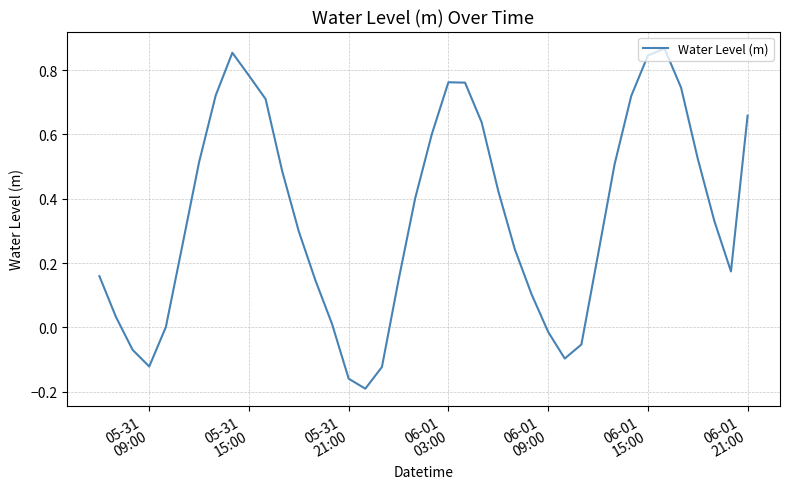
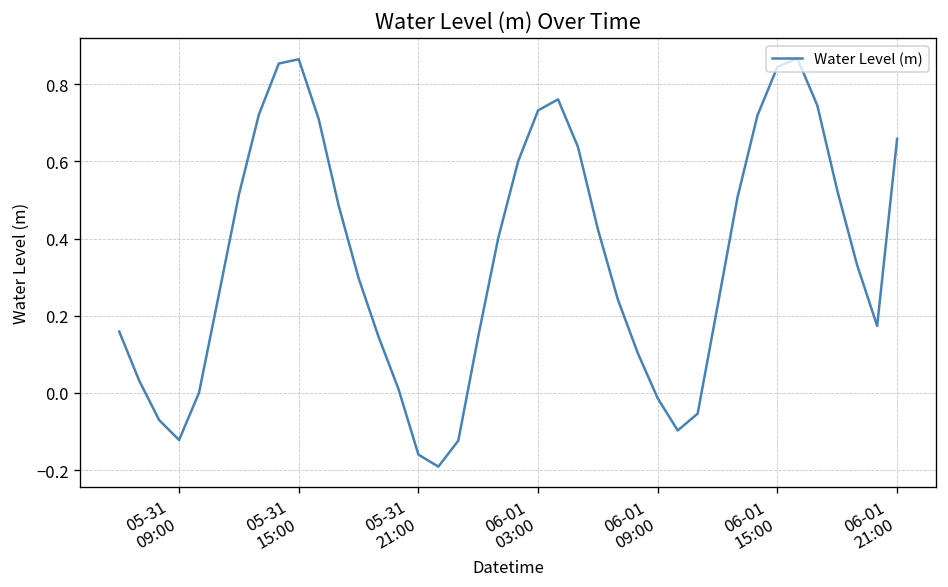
  {
    "05-31 09:00": -0.12,
-   "05-31 15:00": 0.78,
+   "05-31 15:00": 0.87,
    "05-31 21:00": -0.16,
-   "06-01 03:00": 0.76,
+   "06-01 03:00": 0.73,
    "06-01 09:00": -0.01,
    "06-01 21:00": 0.66
  }
